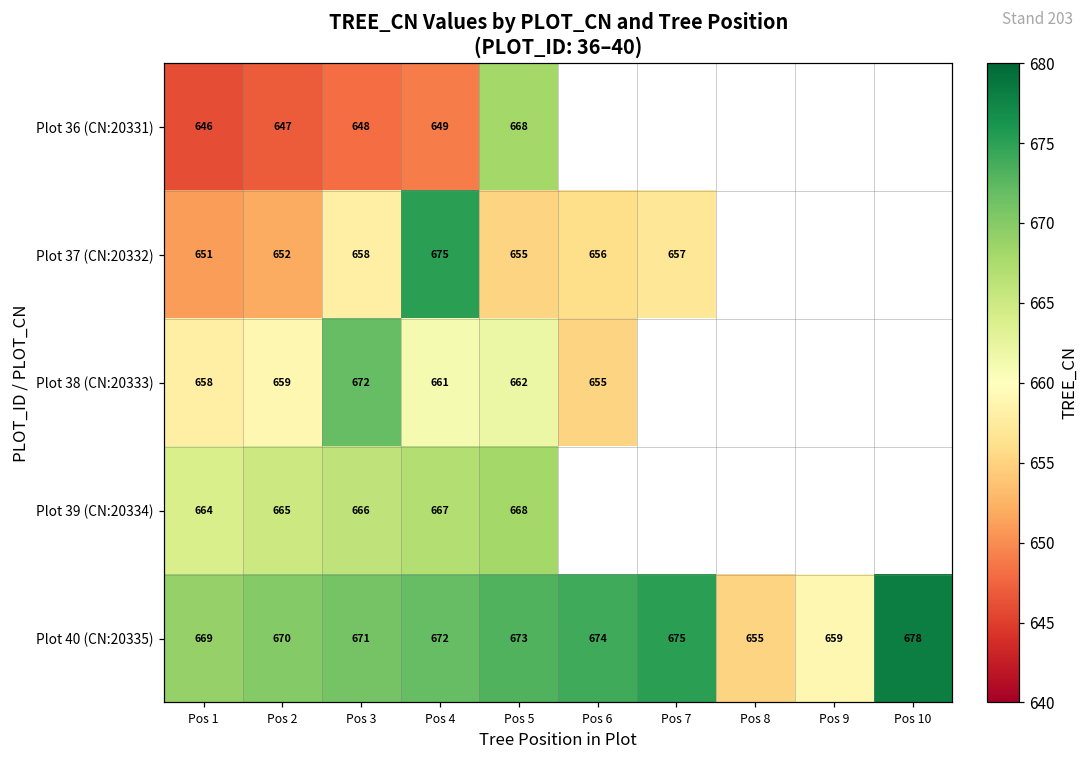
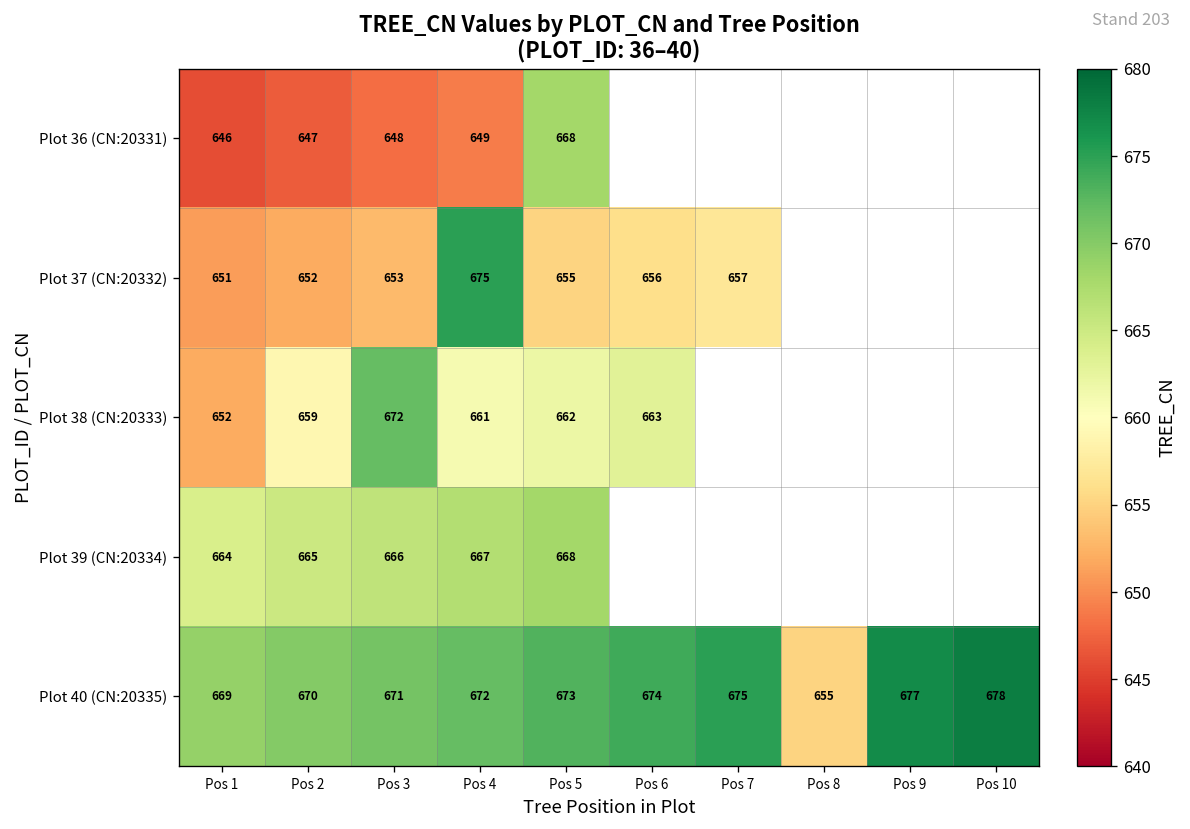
  {
    "Plot 36 (CN:20331)": {
      "Pos 1": 646,
      "Pos 2": 647,
      "Pos 3": 648,
      "Pos 4": 649,
      "Pos 5": 668
    },
    "Plot 37 (CN:20332)": {
      "Pos 1": 651,
      "Pos 2": 652,
-     "Pos 3": 658,
+     "Pos 3": 653,
      "Pos 4": 675,
      "Pos 5": 655,
      "Pos 6": 656,
      "Pos 7": 657
    },
    "Plot 38 (CN:20333)": {
-     "Pos 1": 658,
+     "Pos 1": 652,
      "Pos 2": 659,
      "Pos 3": 672,
      "Pos 4": 661,
      "Pos 5": 662,
-     "Pos 6": 655
+     "Pos 6": 663
    },
    "Plot 39 (CN:20334)": {
      "Pos 1": 664,
      "Pos 2": 665,
      "Pos 3": 666,
      "Pos 4": 667,
      "Pos 5": 668
    },
    "Plot 40 (CN:20335)": {
      "Pos 1": 669,
      "Pos 2": 670,
      "Pos 3": 671,
      "Pos 4": 672,
      "Pos 5": 673,
      "Pos 6": 674,
      "Pos 7": 675,
      "Pos 8": 655,
-     "Pos 9": 659,
+     "Pos 9": 677,
      "Pos 10": 678
    }
  }
